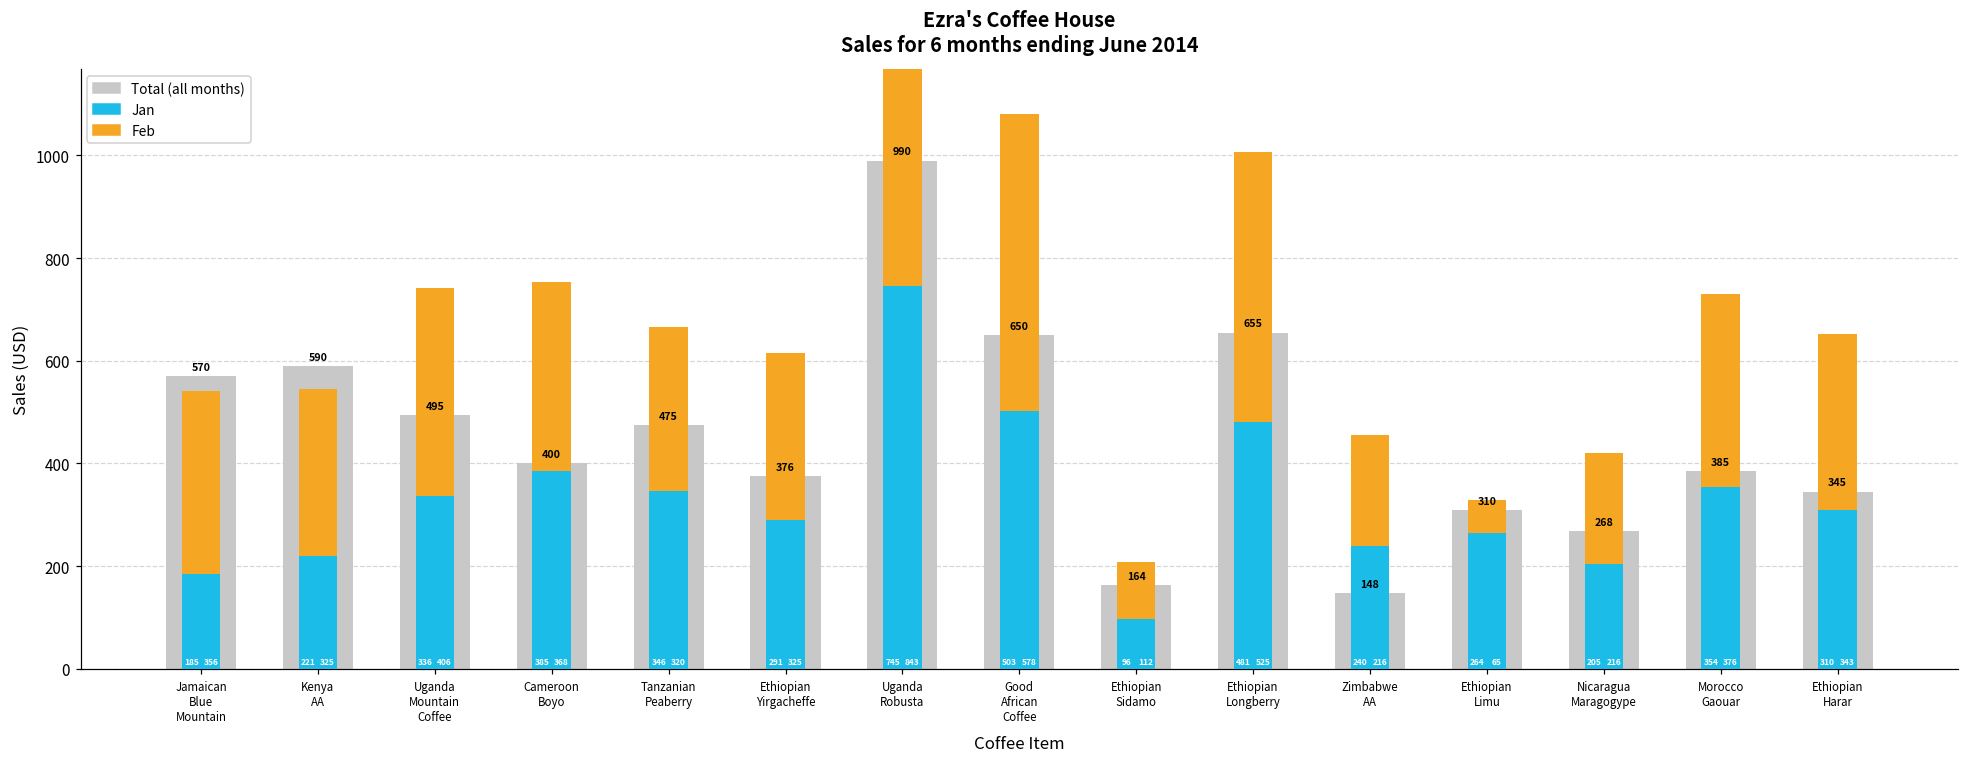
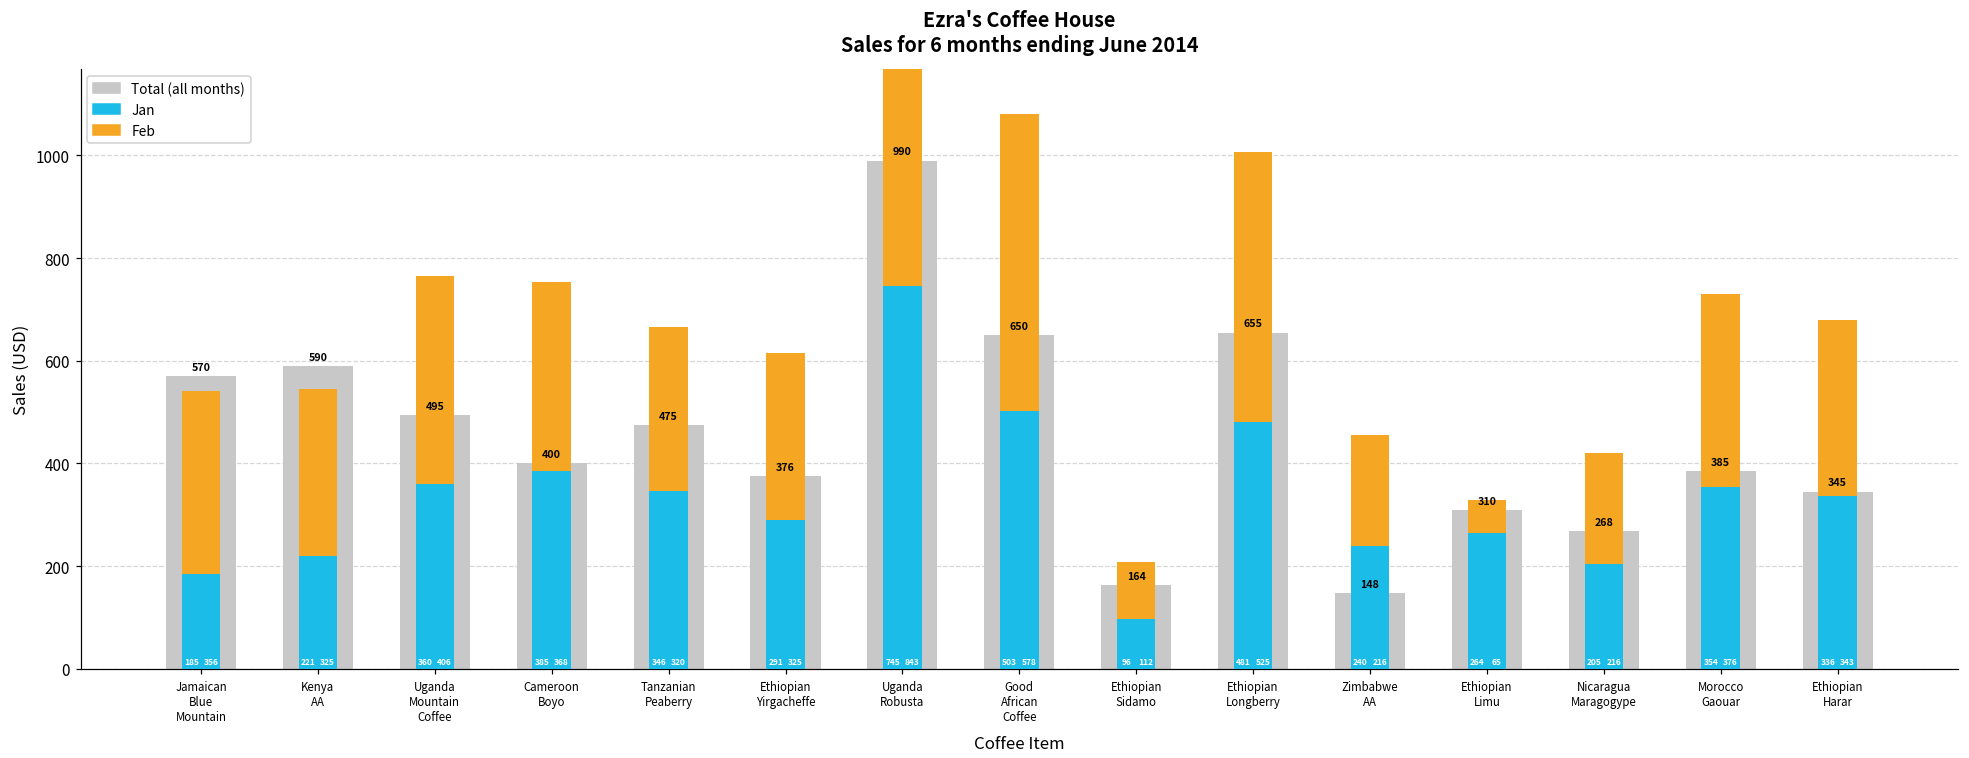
  {
    "Jan": {
-     "Uganda Mountain Coffee": 336,
+     "Uganda Mountain Coffee": 360,
      "Zimbabwe AA": 240,
-     "Ethiopian Harar": 310
+     "Ethiopian Harar": 336
    },
    "Feb": {
      "Zimbabwe AA": 220
    }
  }
